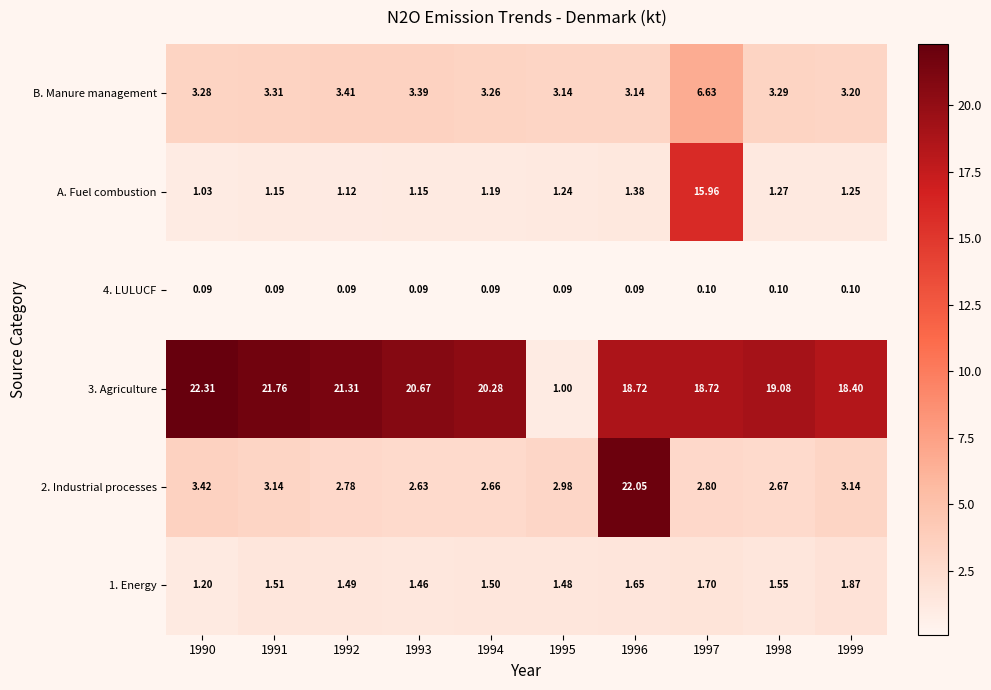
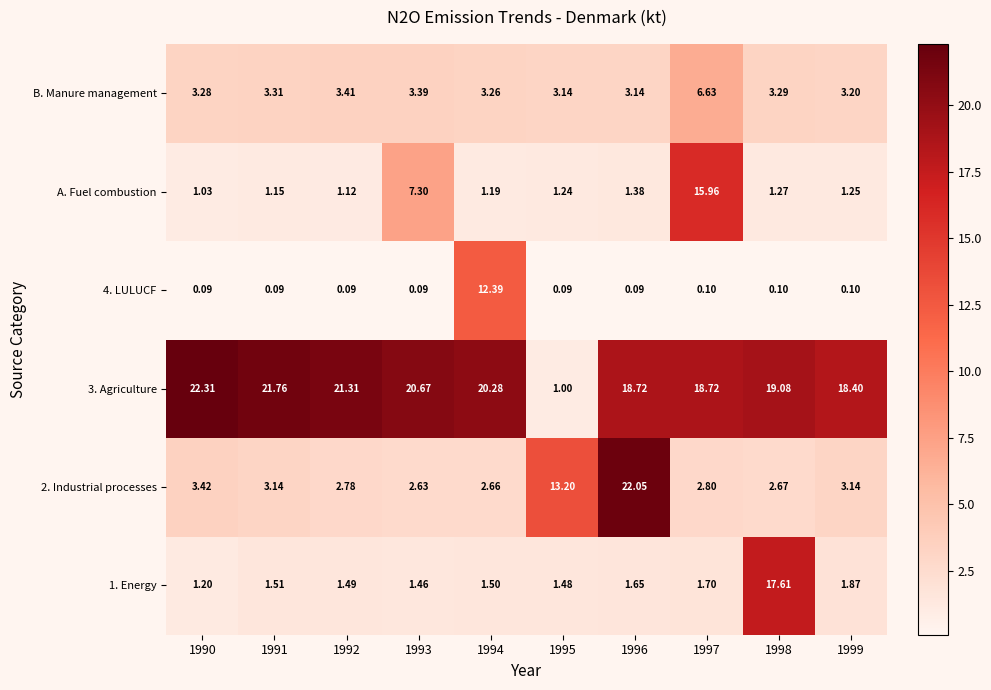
  {
    "B. Manure management": {
      "1990": 3.28,
      "1991": 3.31,
      "1992": 3.41,
      "1993": 3.39,
      "1994": 3.26,
      "1995": 3.14,
      "1996": 3.14,
      "1997": 6.63,
      "1998": 3.29,
      "1999": 3.20
    },
    "A. Fuel combustion": {
      "1990": 1.03,
      "1991": 1.15,
      "1992": 1.12,
-     "1993": 1.15,
+     "1993": 7.30,
      "1994": 1.19,
      "1995": 1.24,
      "1996": 1.38,
      "1997": 15.96,
      "1998": 1.27,
      "1999": 1.25
    },
    "4. LULUCF": {
      "1990": 0.09,
      "1991": 0.09,
      "1992": 0.09,
      "1993": 0.09,
-     "1994": 0.09,
+     "1994": 12.39,
      "1995": 0.09,
      "1996": 0.09,
      "1997": 0.10,
      "1998": 0.10,
      "1999": 0.10
    },
    "3. Agriculture": {
      "1990": 22.31,
      "1991": 21.76,
      "1992": 21.31,
      "1993": 20.67,
      "1994": 20.28,
      "1995": 1.00,
      "1996": 18.72,
      "1997": 18.72,
      "1998": 19.08,
      "1999": 18.40
    },
    "2. Industrial processes": {
      "1990": 3.42,
      "1991": 3.14,
      "1992": 2.78,
      "1993": 2.63,
      "1994": 2.66,
-     "1995": 2.98,
+     "1995": 13.20,
      "1996": 22.05,
      "1997": 2.80,
      "1998": 2.67,
      "1999": 3.14
    },
    "1. Energy": {
      "1990": 1.20,
      "1991": 1.51,
      "1992": 1.49,
      "1993": 1.46,
      "1994": 1.50,
      "1995": 1.48,
      "1996": 1.65,
      "1997": 1.70,
-     "1998": 1.55,
+     "1998": 17.61,
      "1999": 1.87
    }
  }
